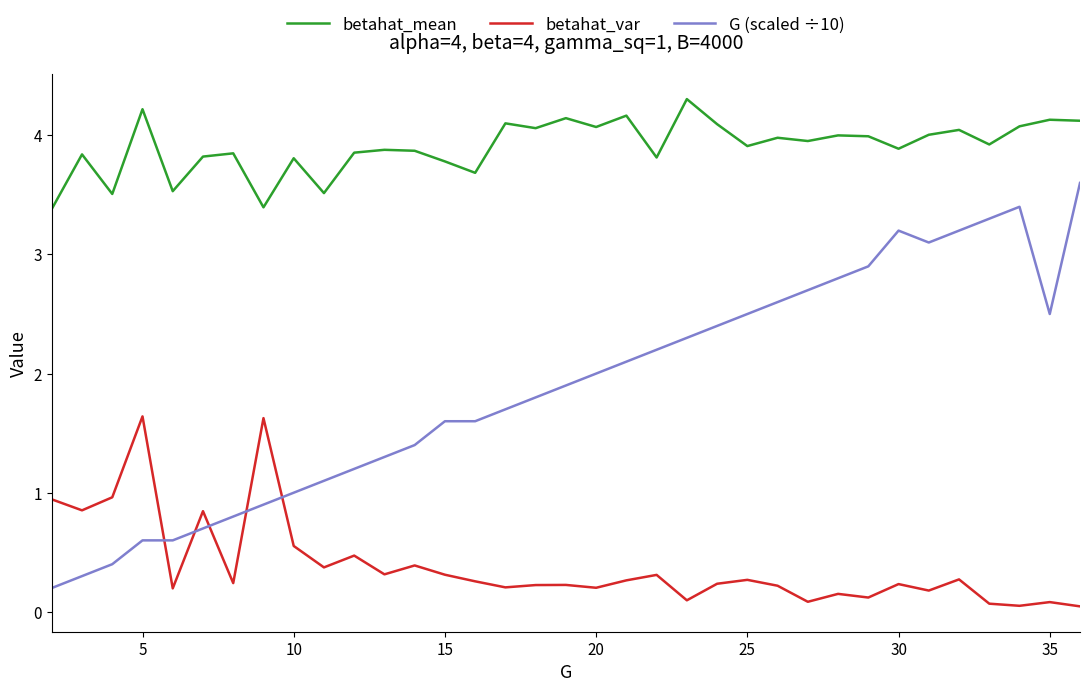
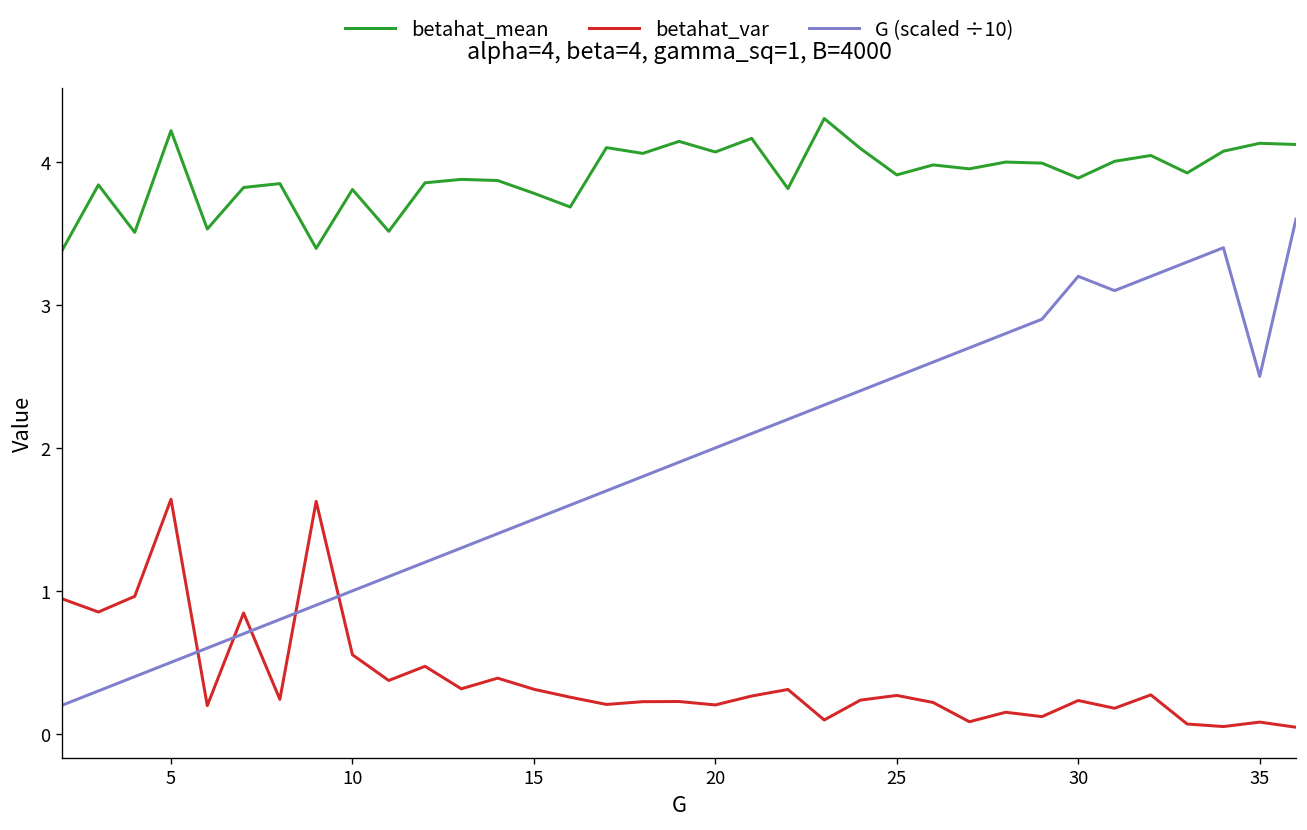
  {
    "betahat_mean": {
      "5": 4.22,
      "10": 3.81,
      "15": 3.78,
      "20": 4.07,
      "25": 3.91,
      "30": 3.89,
      "35": 4.13
    },
    "betahat_var": {
      "5": 1.64,
      "10": 0.55,
      "15": 0.31,
      "20": 0.20,
      "25": 0.27,
      "30": 0.23,
      "35": 0.08
    },
    "G (scaled ÷10)": {
-     "5": 0.60,
+     "5": 0.50,
      "10": 1.00,
-     "15": 1.60,
+     "15": 1.50,
      "20": 2.00,
      "25": 2.50,
      "30": 3.20,
      "35": 2.50
    }
  }
